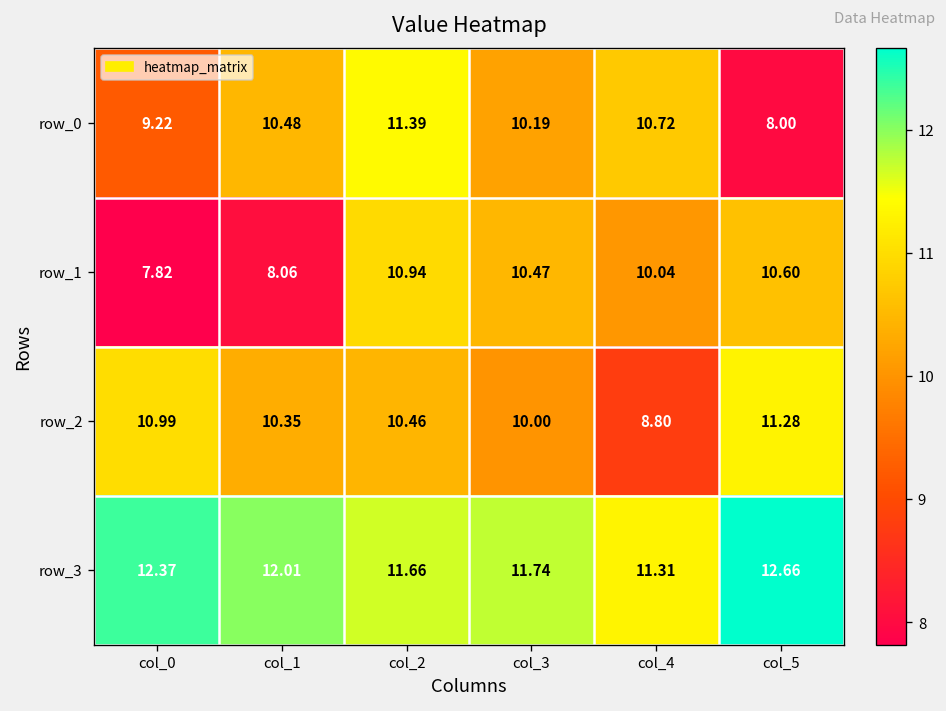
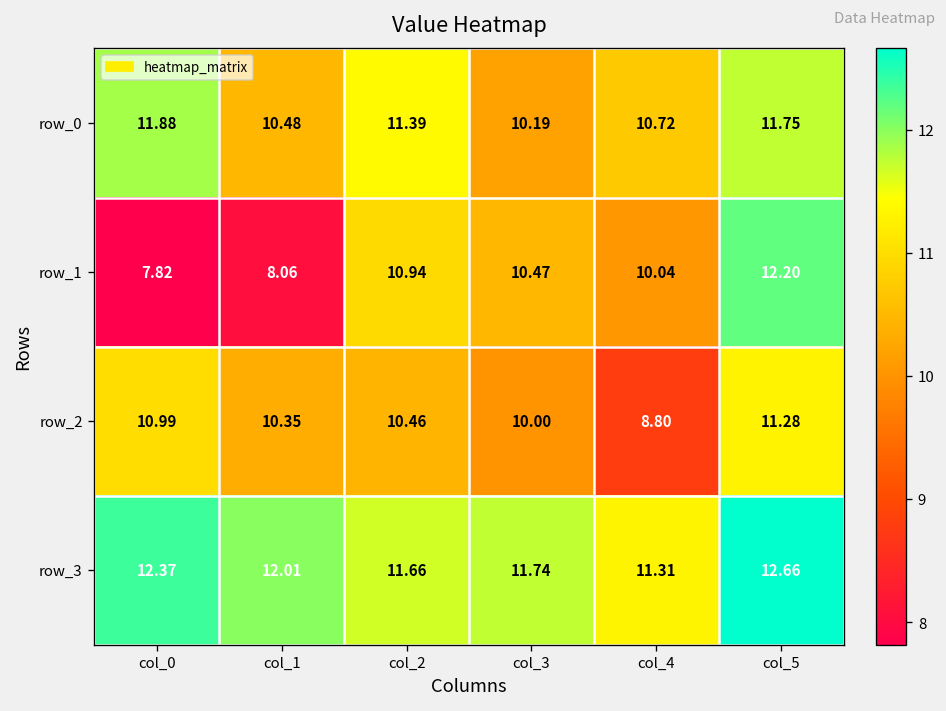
  {
    "row_0": {
-     "col_0": 9.22,
+     "col_0": 11.88,
      "col_1": 10.48,
      "col_2": 11.39,
      "col_3": 10.19,
      "col_4": 10.72,
-     "col_5": 8.00
+     "col_5": 11.75
    },
    "row_1": {
      "col_0": 7.82,
      "col_1": 8.06,
      "col_2": 10.94,
      "col_3": 10.47,
      "col_4": 10.04,
-     "col_5": 10.60
+     "col_5": 12.20
    },
    "row_2": {
      "col_0": 10.99,
      "col_1": 10.35,
      "col_2": 10.46,
      "col_3": 10.00,
      "col_4": 8.80,
      "col_5": 11.28
    },
    "row_3": {
      "col_0": 12.37,
      "col_1": 12.01,
      "col_2": 11.66,
      "col_3": 11.74,
      "col_4": 11.31,
      "col_5": 12.66
    }
  }
